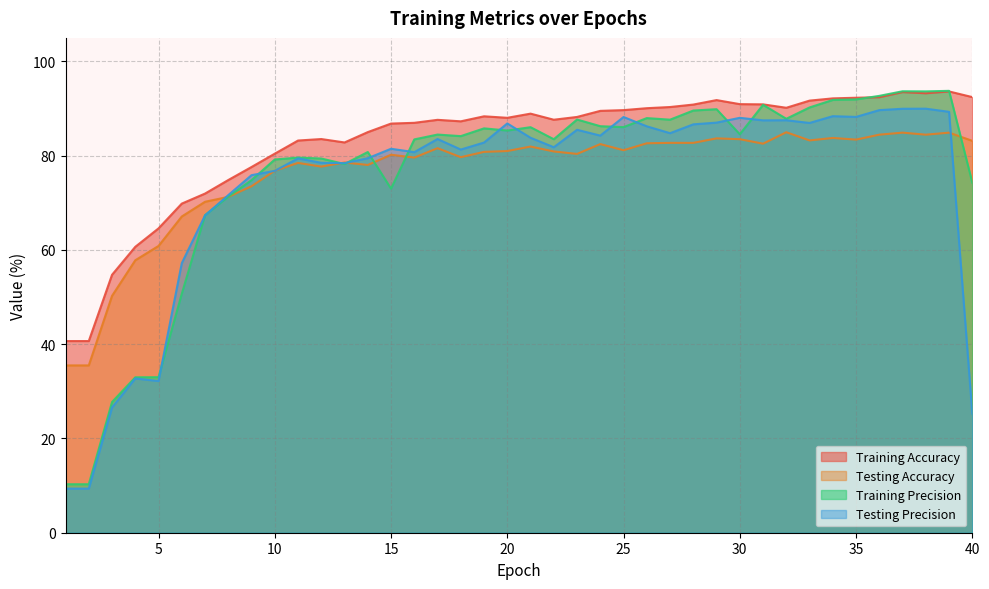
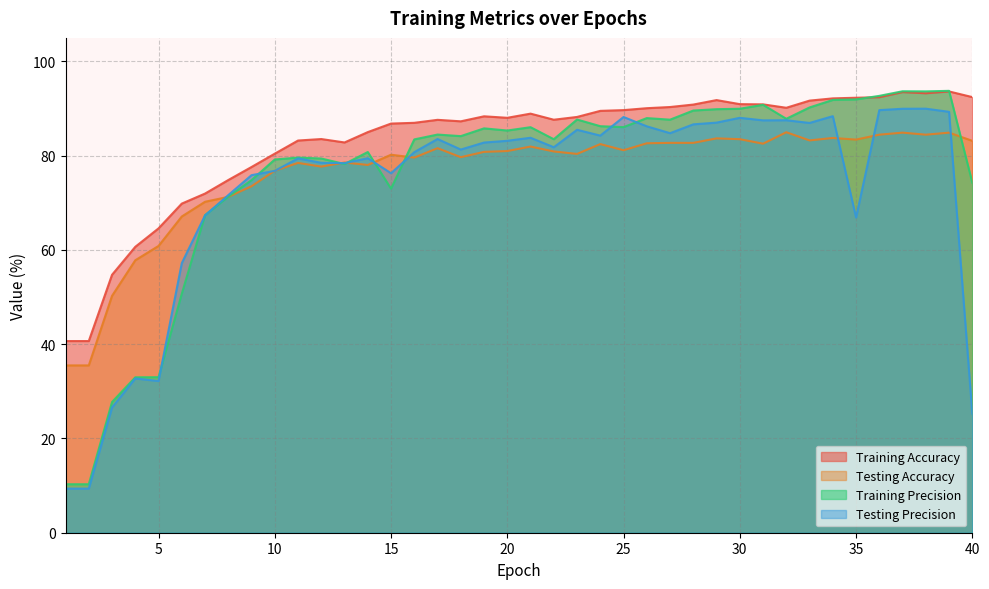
  {
    "Training Precision": {
      "5": 33,
      "10": 79,
      "15": 73,
      "20": 85,
      "25": 86,
-     "30": 85,
+     "30": 90,
      "40": 74
    },
    "Testing Precision": {
      "5": 32,
-     "15": 81,
-     "20": 87,
+     "15": 76,
+     "20": 83,
      "25": 88,
      "30": 88,
-     "35": 88,
+     "35": 67,
      "40": 25
    }
  }
